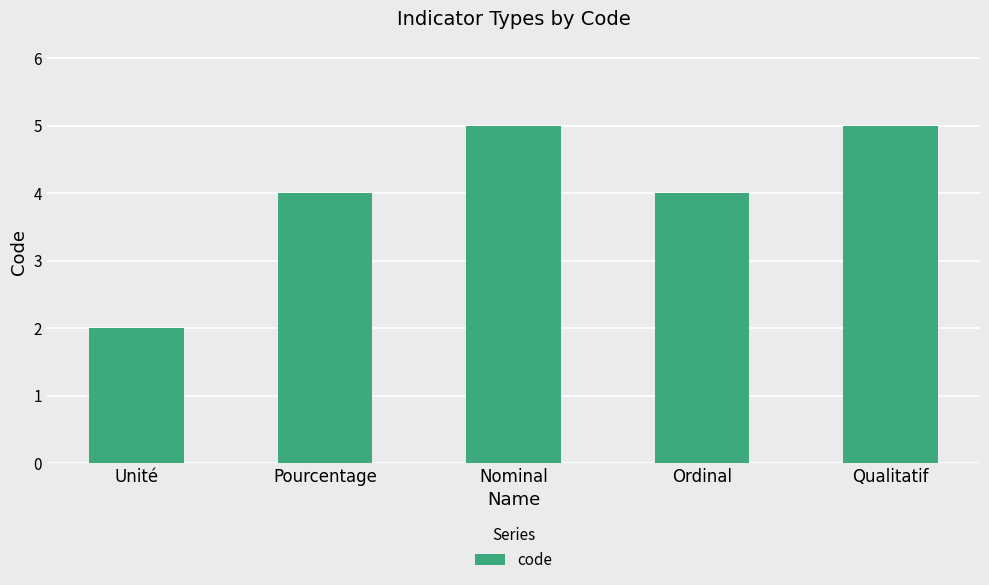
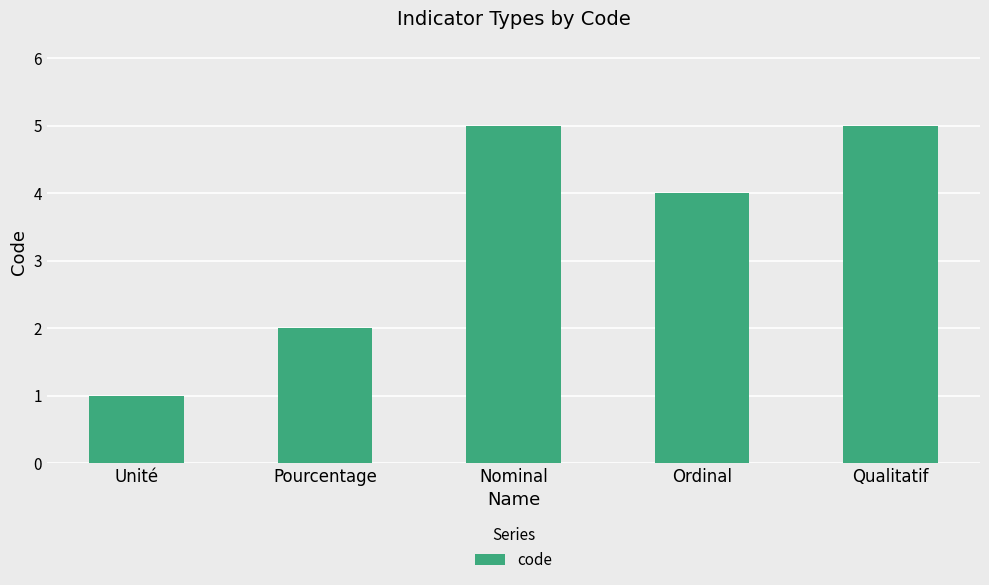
  {
-   "Unité": 2,
-   "Pourcentage": 4,
+   "Unité": 1,
+   "Pourcentage": 2,
    "Nominal": 5,
    "Ordinal": 4,
    "Qualitatif": 5
  }
